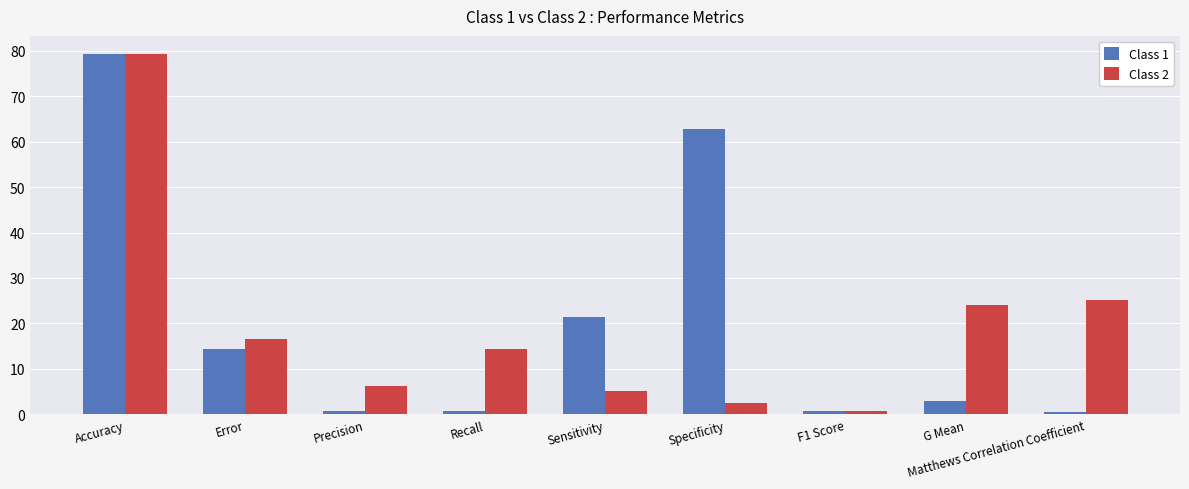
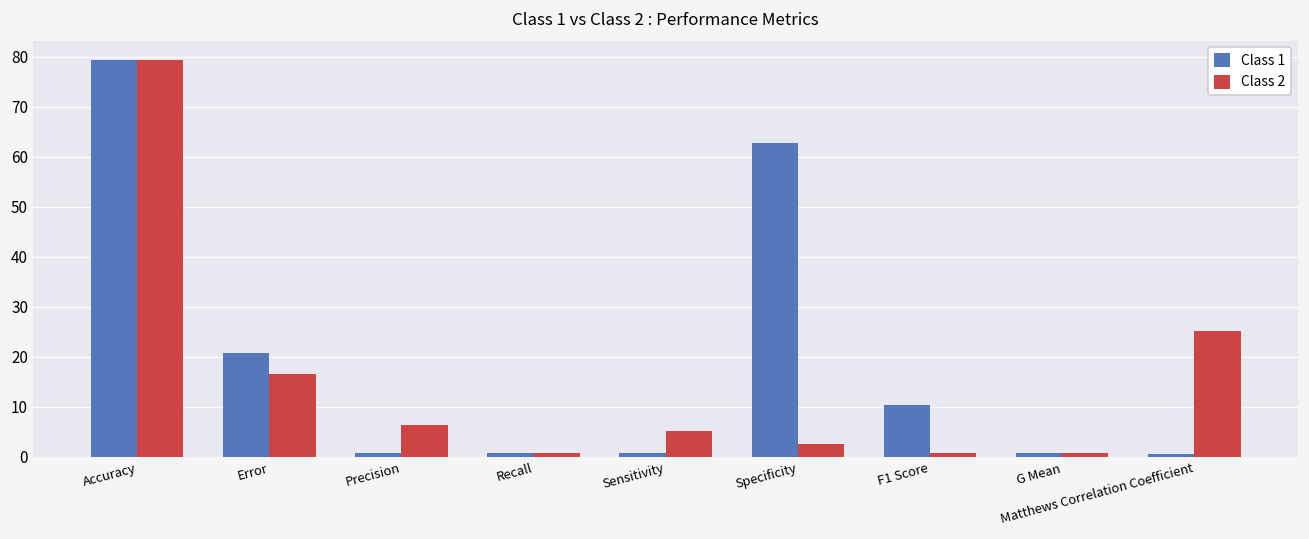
  {
    "Class 1": {
      "Accuracy": 79,
-     "Error": 14,
+     "Error": 21,
      "Precision": 1,
      "Recall": 1,
-     "Sensitivity": 21,
+     "Sensitivity": 1,
      "Specificity": 63,
-     "F1 Score": 1,
-     "G Mean": 3,
+     "F1 Score": 10,
+     "G Mean": 1,
      "Matthews Correlation Coefficient": 1
    },
    "Class 2": {
      "Accuracy": 79,
      "Error": 17,
      "Precision": 6,
-     "Recall": 14,
+     "Recall": 1,
      "Sensitivity": 5,
      "Specificity": 3,
      "F1 Score": 1,
-     "G Mean": 24,
+     "G Mean": 1,
      "Matthews Correlation Coefficient": 25
    }
  }
